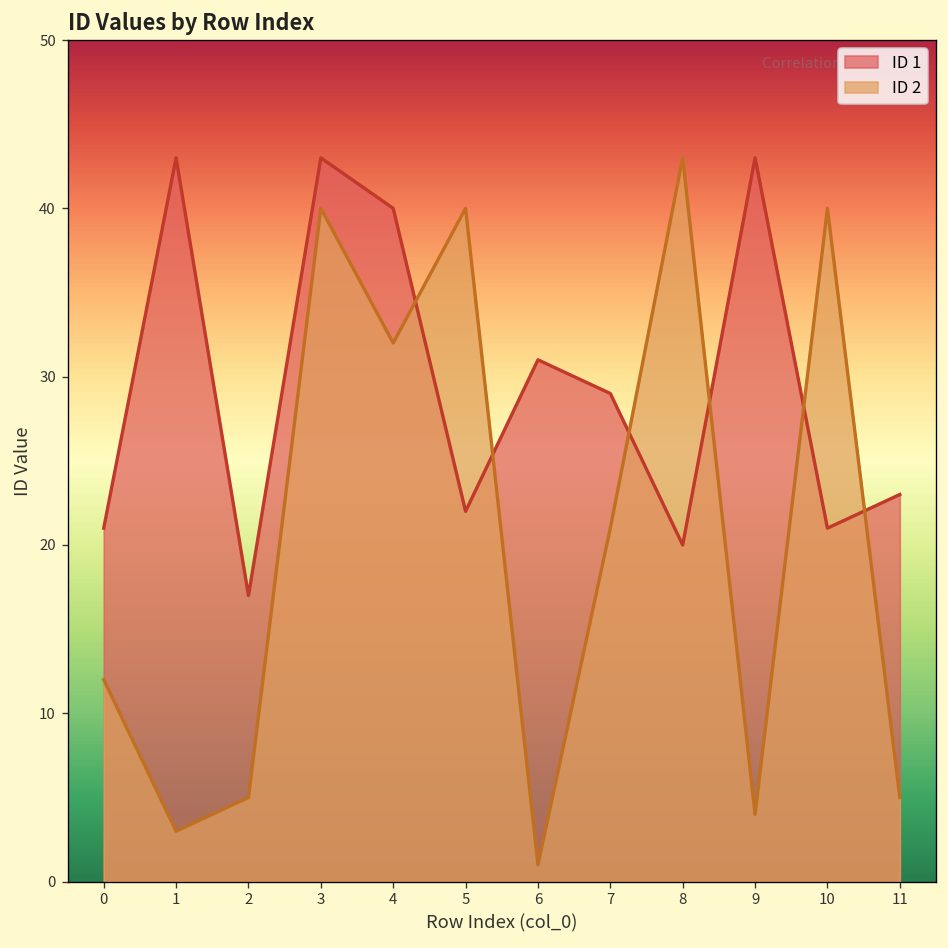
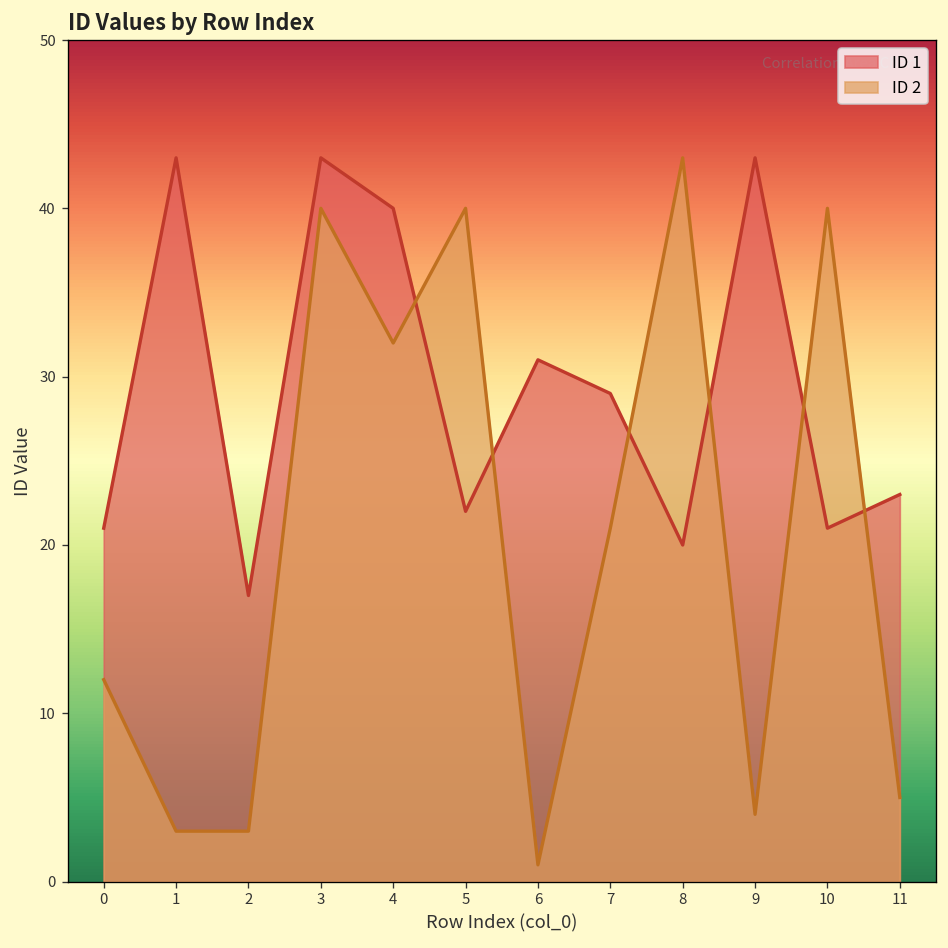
  {
    "ID 1": {
      "0": 21,
      "1": 43,
      "2": 17,
      "3": 43,
      "4": 40,
      "5": 22,
      "6": 31,
      "7": 29,
      "8": 20,
      "9": 43,
      "10": 21,
      "11": 23
    },
    "ID 2": {
      "0": 12,
      "1": 3,
-     "2": 5,
+     "2": 3,
      "3": 40,
      "4": 32,
      "5": 40,
      "6": 1,
      "7": 21,
      "8": 43,
      "9": 4,
      "10": 40,
      "11": 5
    }
  }
